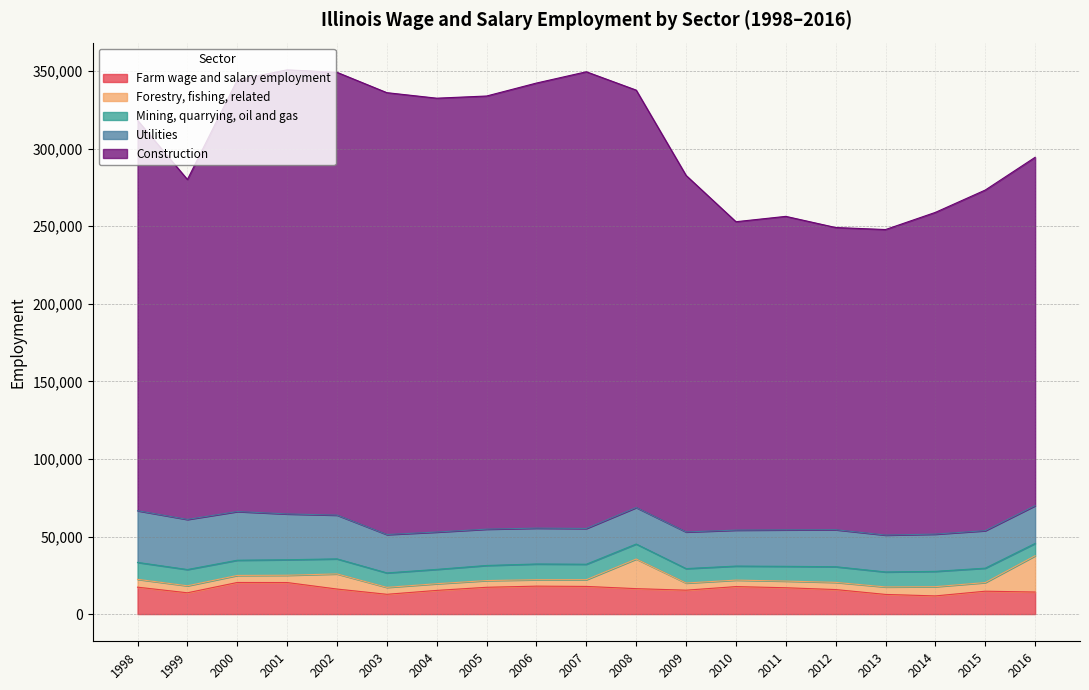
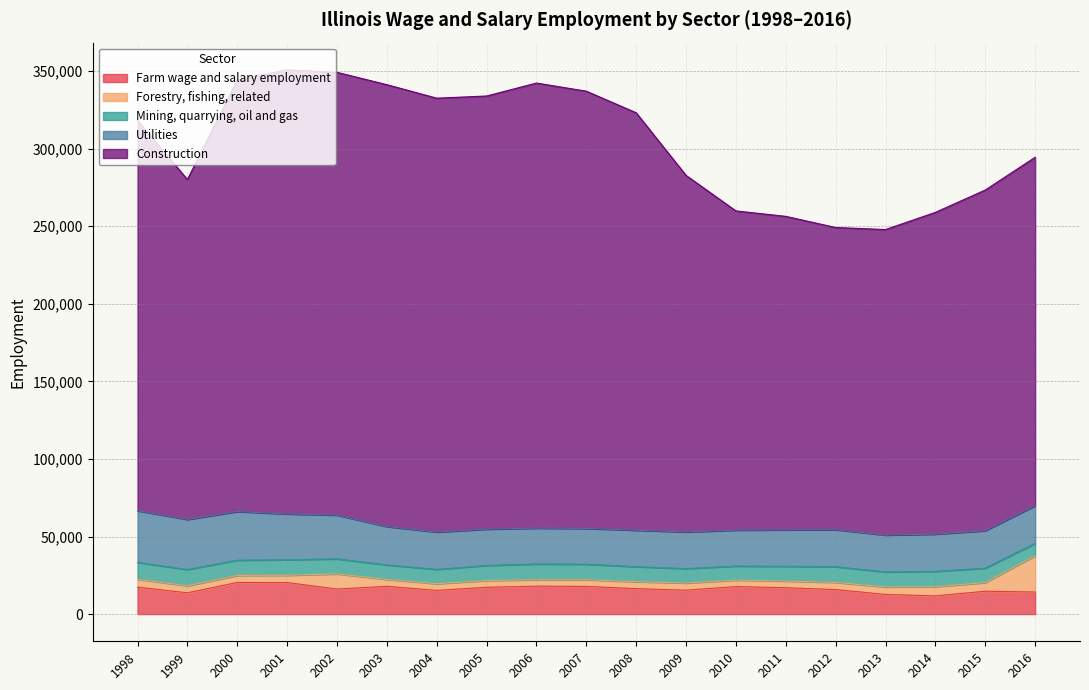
  {
    "Farm wage and salary employment": {
      "1998": "17,000",
      "1999": "14,000",
      "2000": "20,000",
      "2001": "20,000",
      "2002": "16,000",
-     "2003": "13,000",
+     "2003": "18,000",
      "2004": "15,000",
      "2005": "17,000",
      "2006": "18,000",
      "2007": "18,000",
      "2008": "16,000",
      "2009": "15,000",
      "2010": "18,000",
      "2011": "17,000",
      "2012": "16,000",
      "2013": "13,000",
      "2014": "12,000",
      "2015": "15,000",
      "2016": "14,000"
    },
    "Forestry, fishing, related": {
      "1998": "5,000",
      "1999": "5,000",
      "2000": "5,000",
      "2001": "5,000",
      "2002": "10,000",
      "2003": "4,000",
      "2004": "4,000",
      "2005": "4,000",
      "2006": "4,000",
      "2007": "4,000",
-     "2008": "19,000",
+     "2008": "4,000",
      "2009": "5,000",
      "2010": "4,000",
      "2011": "4,000",
      "2012": "5,000",
      "2013": "5,000",
      "2014": "6,000",
      "2015": "6,000",
      "2016": "23,000"
    },
    "Construction": {
      "1999": "219,000",
      "2002": "285,000",
      "2003": "285,000",
      "2004": "280,000",
      "2005": "279,000",
      "2006": "287,000",
-     "2007": "294,000",
+     "2007": "282,000",
      "2008": "269,000",
      "2009": "230,000",
-     "2010": "199,000",
+     "2010": "206,000",
      "2011": "202,000",
      "2012": "195,000",
      "2013": "197,000",
      "2014": "207,000",
      "2015": "220,000",
      "2016": "225,000"
    }
  }
